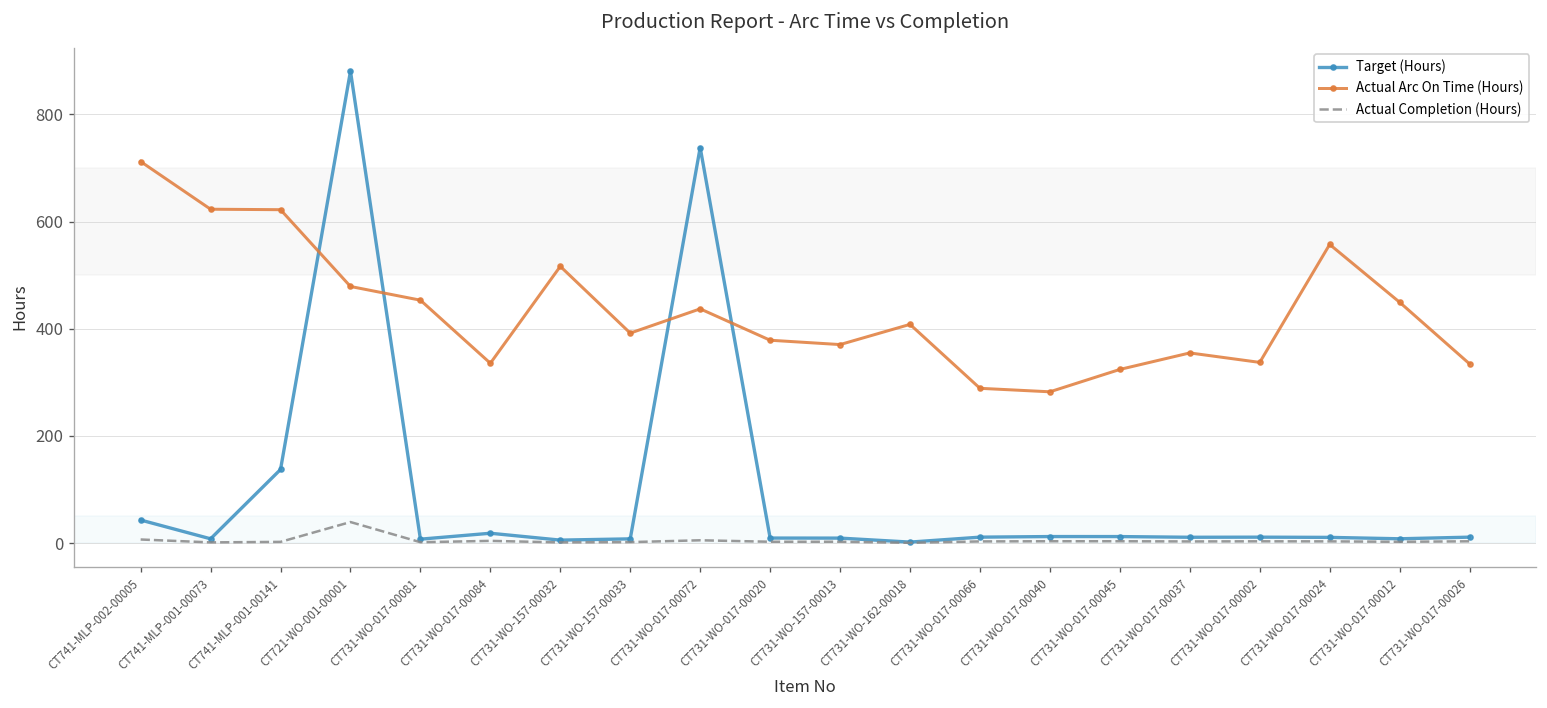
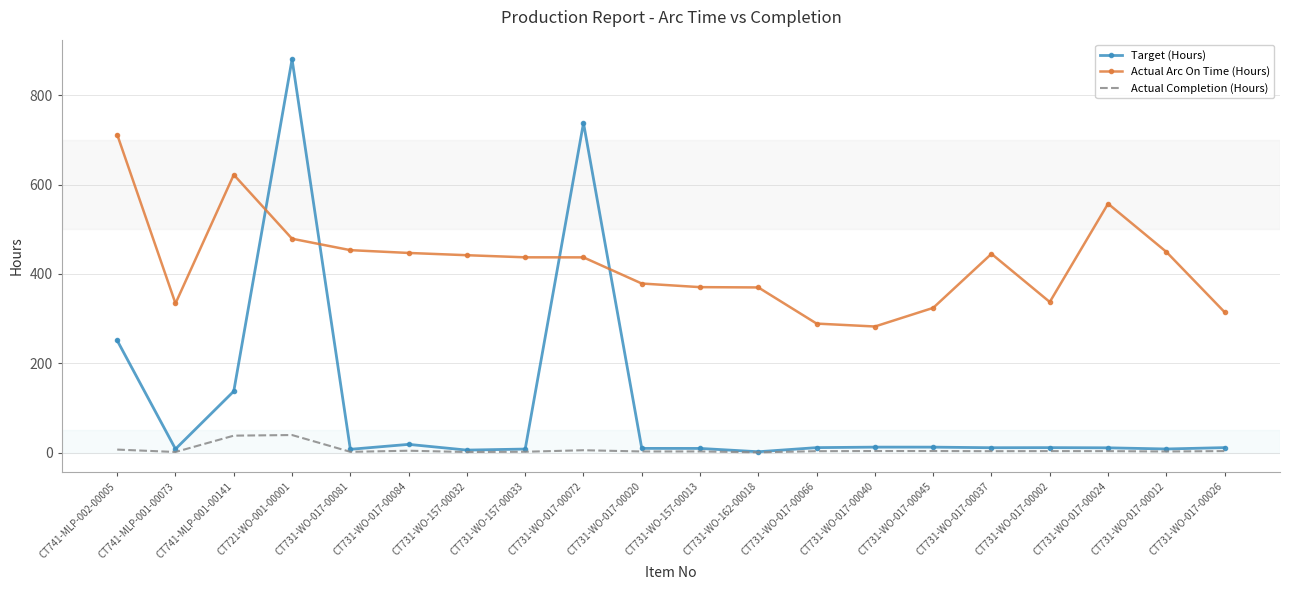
  {
    "Target (Hours)": {
-     "CT741-MLP-002-00005": 40,
+     "CT741-MLP-002-00005": 250,
      "CT741-MLP-001-00073": 10,
      "CT741-MLP-001-00141": 140,
      "CT721-WO-001-00001": 880,
      "CT731-WO-017-00084": 20,
      "CT731-WO-157-00033": 10,
      "CT731-WO-017-00072": 740,
      "CT731-WO-017-00020": 10,
      "CT731-WO-157-00013": 10,
      "CT731-WO-017-00066": 10,
      "CT731-WO-017-00040": 10,
      "CT731-WO-017-00045": 10,
      "CT731-WO-017-00037": 10,
      "CT731-WO-017-00002": 10,
      "CT731-WO-017-00024": 10,
      "CT731-WO-017-00026": 10
    },
    "Actual Arc On Time (Hours)": {
      "CT741-MLP-002-00005": 710,
-     "CT741-MLP-001-00073": 620,
+     "CT741-MLP-001-00073": 330,
      "CT741-MLP-001-00141": 620,
      "CT721-WO-001-00001": 480,
      "CT731-WO-017-00081": 450,
-     "CT731-WO-017-00084": 340,
-     "CT731-WO-157-00032": 520,
-     "CT731-WO-157-00033": 390,
+     "CT731-WO-017-00084": 450,
+     "CT731-WO-157-00032": 440,
+     "CT731-WO-157-00033": 440,
      "CT731-WO-017-00072": 440,
      "CT731-WO-017-00020": 380,
      "CT731-WO-157-00013": 370,
-     "CT731-WO-162-00018": 410,
+     "CT731-WO-162-00018": 370,
      "CT731-WO-017-00066": 290,
      "CT731-WO-017-00040": 280,
      "CT731-WO-017-00045": 320,
-     "CT731-WO-017-00037": 350,
+     "CT731-WO-017-00037": 450,
      "CT731-WO-017-00002": 340,
      "CT731-WO-017-00024": 560,
      "CT731-WO-017-00012": 450,
-     "CT731-WO-017-00026": 330
+     "CT731-WO-017-00026": 310
    },
    "Actual Completion (Hours)": {
      "CT741-MLP-002-00005": 10,
      "CT741-MLP-001-00073": 0,
-     "CT741-MLP-001-00141": 0,
+     "CT741-MLP-001-00141": 40,
      "CT721-WO-001-00001": 40,
      "CT731-WO-017-00084": 0,
      "CT731-WO-157-00033": 0,
      "CT731-WO-017-00072": 10,
      "CT731-WO-017-00020": 0,
      "CT731-WO-157-00013": 0,
      "CT731-WO-017-00066": 0,
      "CT731-WO-017-00040": 0,
      "CT731-WO-017-00045": 0,
      "CT731-WO-017-00037": 0,
      "CT731-WO-017-00002": 0,
      "CT731-WO-017-00024": 0,
      "CT731-WO-017-00026": 0
    }
  }
